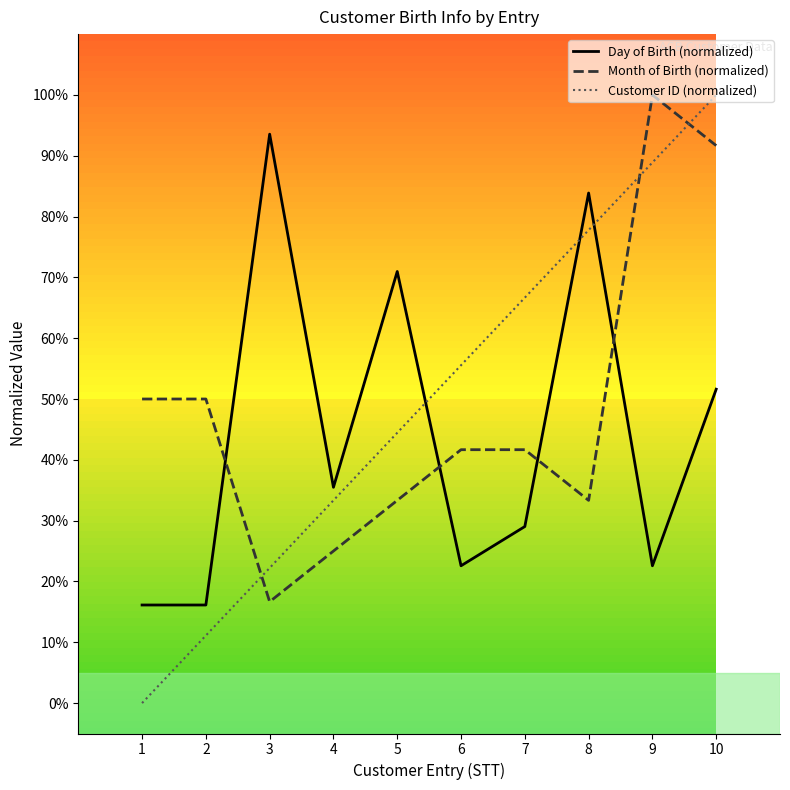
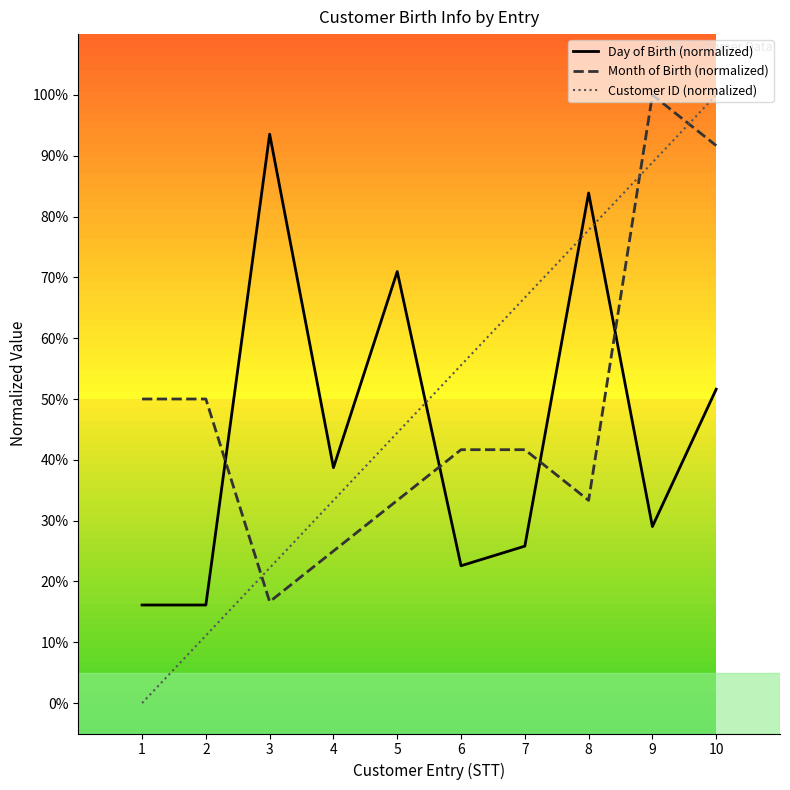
  {
    "Day of Birth (normalized)": {
      "1": "16%",
      "2": "16%",
      "3": "94%",
-     "4": "35%",
+     "4": "39%",
      "5": "71%",
      "6": "23%",
-     "7": "29%",
+     "7": "26%",
      "8": "84%",
-     "9": "23%",
+     "9": "29%",
      "10": "52%"
    }
  }
